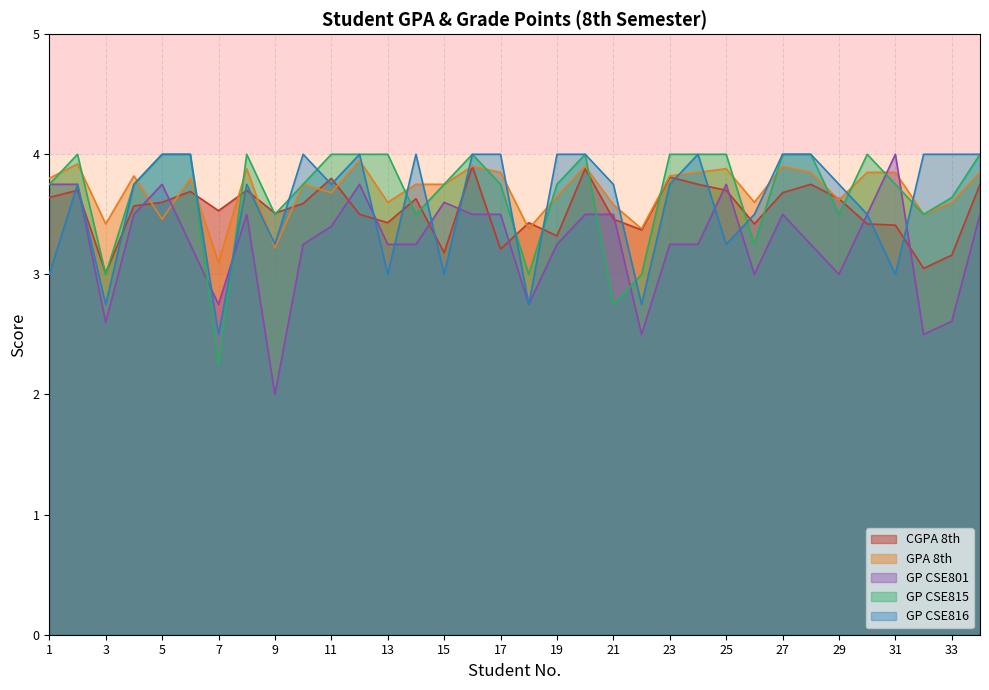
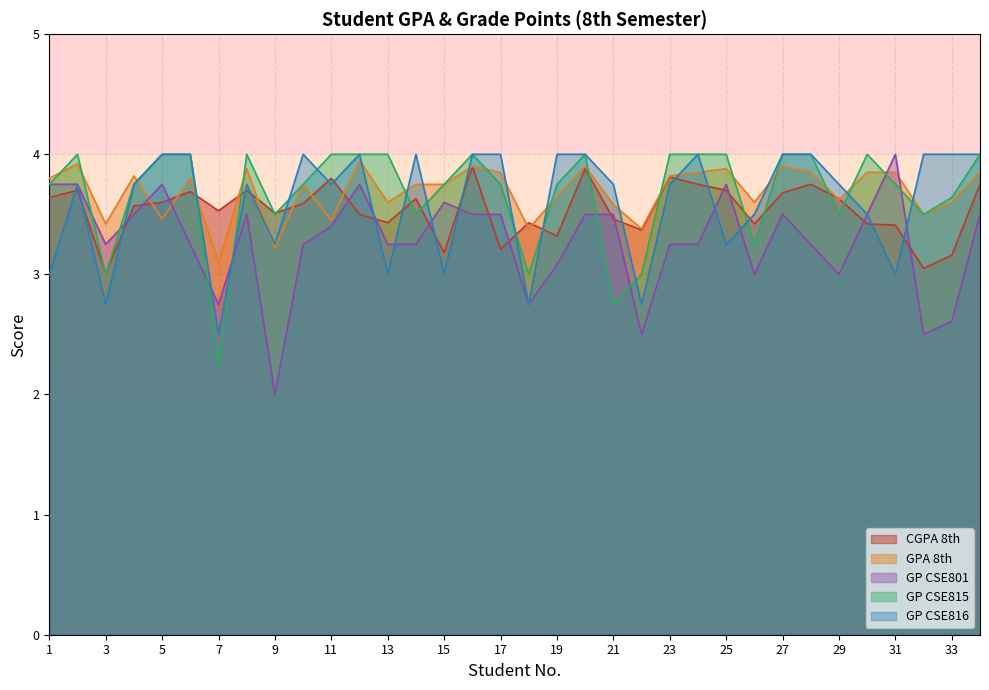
  {
    "CGPA 8th": {
      "1": 3.64,
      "5": 3.60,
      "7": 3.53,
      "11": 3.80,
      "13": 3.43,
      "15": 3.18,
      "17": 3.21,
      "19": 3.32,
      "21": 3.46,
      "25": 3.70,
      "27": 3.68,
      "31": 3.41,
      "33": 3.16
    },
    "GPA 8th": {
      "1": 3.80,
      "3": 3.42,
      "5": 3.46,
      "7": 3.10,
      "9": 3.22,
-     "11": 3.68,
+     "11": 3.45,
      "13": 3.60,
      "17": 3.85,
      "19": 3.65,
      "21": 3.58,
      "25": 3.88,
      "27": 3.90,
      "31": 3.85,
      "33": 3.60
    },
    "GP CSE801": {
-     "3": 2.60,
+     "3": 3.25,
      "5": 3.75,
      "7": 2.75,
      "9": 2.00,
      "11": 3.40,
      "13": 3.25,
      "15": 3.60,
      "17": 3.50,
-     "19": 3.25,
+     "19": 3.08,
      "21": 3.50,
      "23": 3.25,
      "25": 3.75,
      "27": 3.50,
      "29": 3.00,
      "31": 4.00,
      "33": 2.61
    },
    "GP CSE815": {
      "7": 2.25,
      "11": 4.00,
      "13": 4.00,
      "17": 3.75,
      "19": 3.75,
      "21": 2.75,
      "23": 4.00,
      "25": 4.00,
      "29": 3.50,
      "31": 3.75,
      "33": 3.64
    },
    "GP CSE816": {
      "1": 3.00,
      "3": 2.75,
      "7": 2.50,
      "9": 3.25,
      "11": 3.75,
      "13": 3.00,
      "15": 3.00,
      "17": 4.00,
      "19": 4.00,
      "21": 3.75,
      "23": 3.75,
      "25": 3.25,
      "29": 3.75,
      "31": 3.00,
      "33": 4.00
    }
  }
